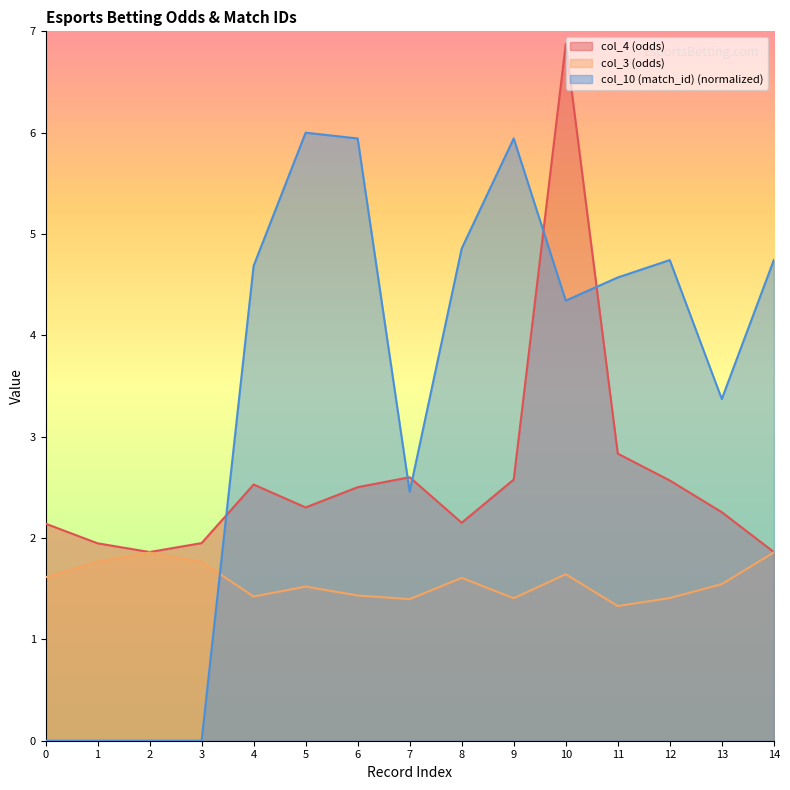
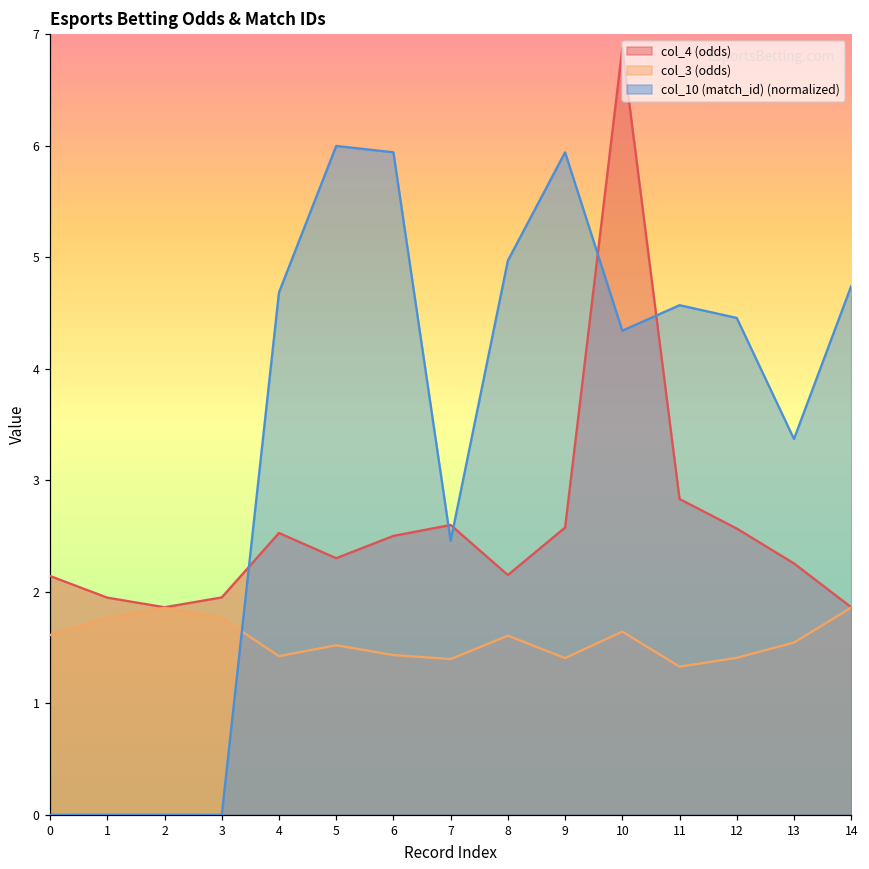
  {
    "col_10 (match_id) (normalized)": {
      "0": 0.00,
      "1": 0.00,
      "2": 0.00,
      "3": 0.00,
      "4": 4.69,
      "5": 6.00,
      "6": 5.94,
      "7": 2.46,
-     "8": 4.86,
+     "8": 4.97,
      "9": 5.94,
      "10": 4.34,
      "11": 4.57,
-     "12": 4.74,
+     "12": 4.46,
      "13": 3.37,
      "14": 4.74
    }
  }
